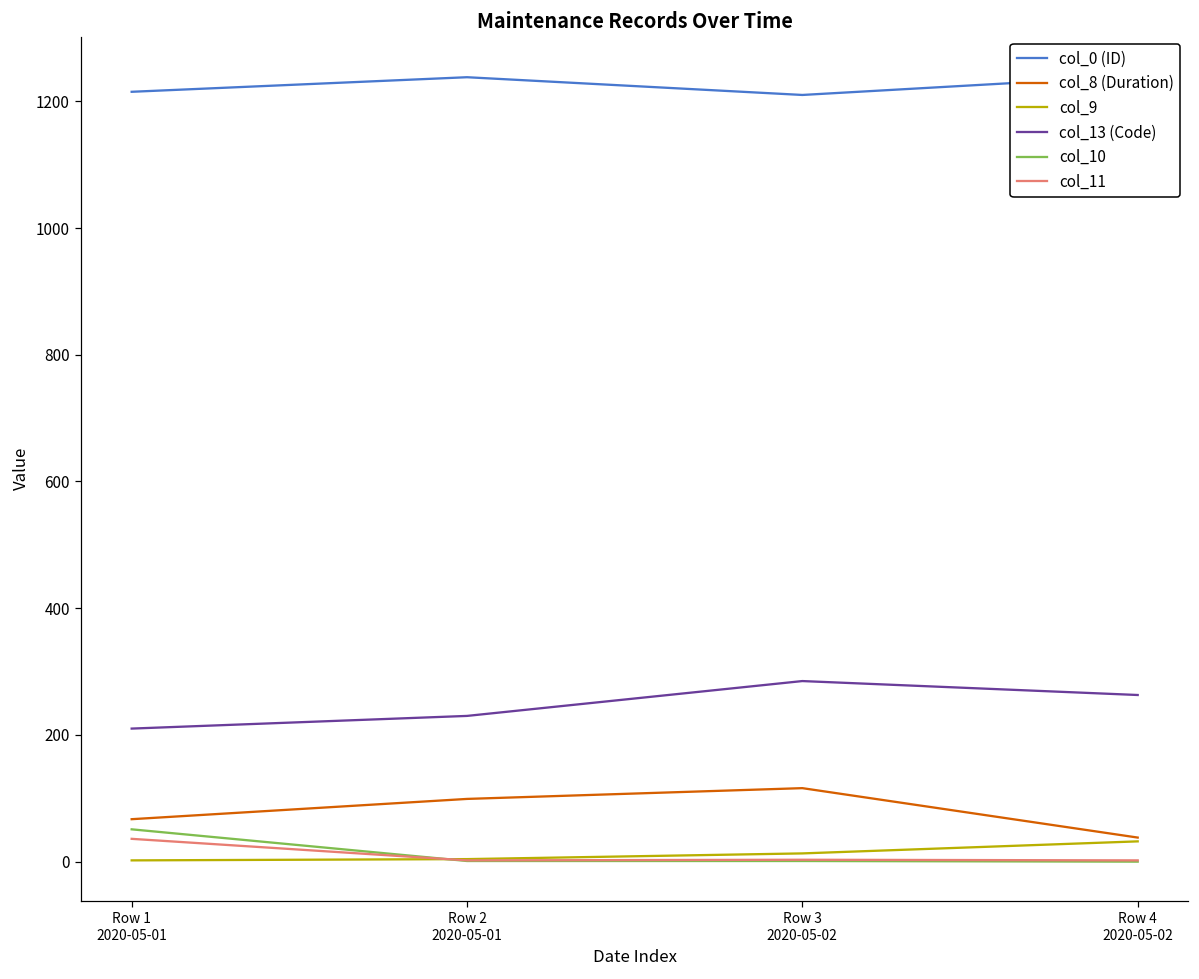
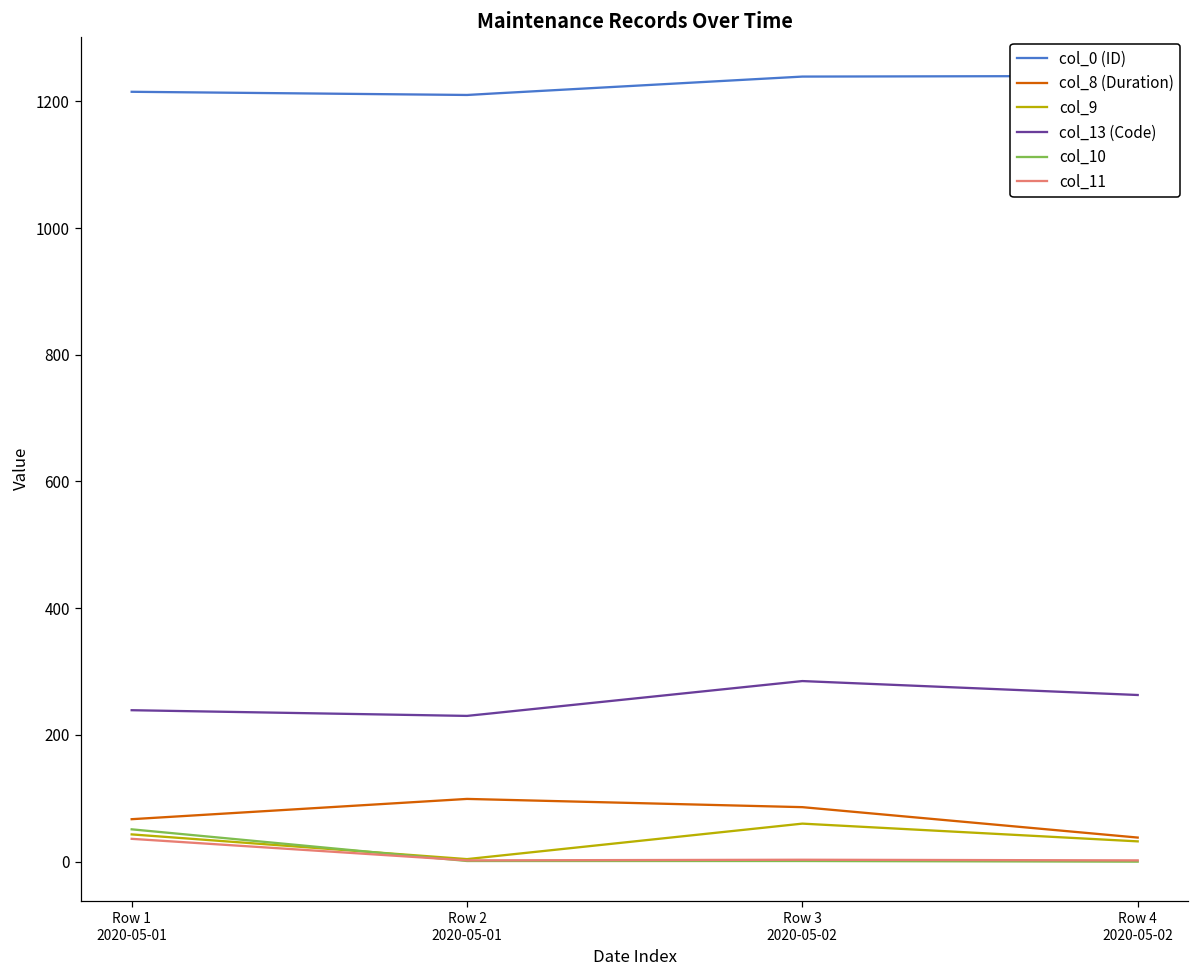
  {
    "col_0 (ID)": {
      "Row 1 2020-05-01": 1220,
-     "Row 2 2020-05-01": 1240,
-     "Row 3 2020-05-02": 1210
+     "Row 2 2020-05-01": 1210,
+     "Row 3 2020-05-02": 1240
    },
    "col_8 (Duration)": {
      "Row 1 2020-05-01": 70,
      "Row 2 2020-05-01": 100,
-     "Row 3 2020-05-02": 120,
+     "Row 3 2020-05-02": 90,
      "Row 4 2020-05-02": 40
    },
    "col_9": {
-     "Row 1 2020-05-01": 0,
-     "Row 3 2020-05-02": 10,
+     "Row 1 2020-05-01": 40,
+     "Row 3 2020-05-02": 60,
      "Row 4 2020-05-02": 30
    },
    "col_13 (Code)": {
-     "Row 1 2020-05-01": 210,
+     "Row 1 2020-05-01": 240,
      "Row 2 2020-05-01": 230,
      "Row 3 2020-05-02": 290,
      "Row 4 2020-05-02": 260
    },
    "col_10": {
      "Row 1 2020-05-01": 50
    },
    "col_11": {
      "Row 1 2020-05-01": 40
    }
  }
